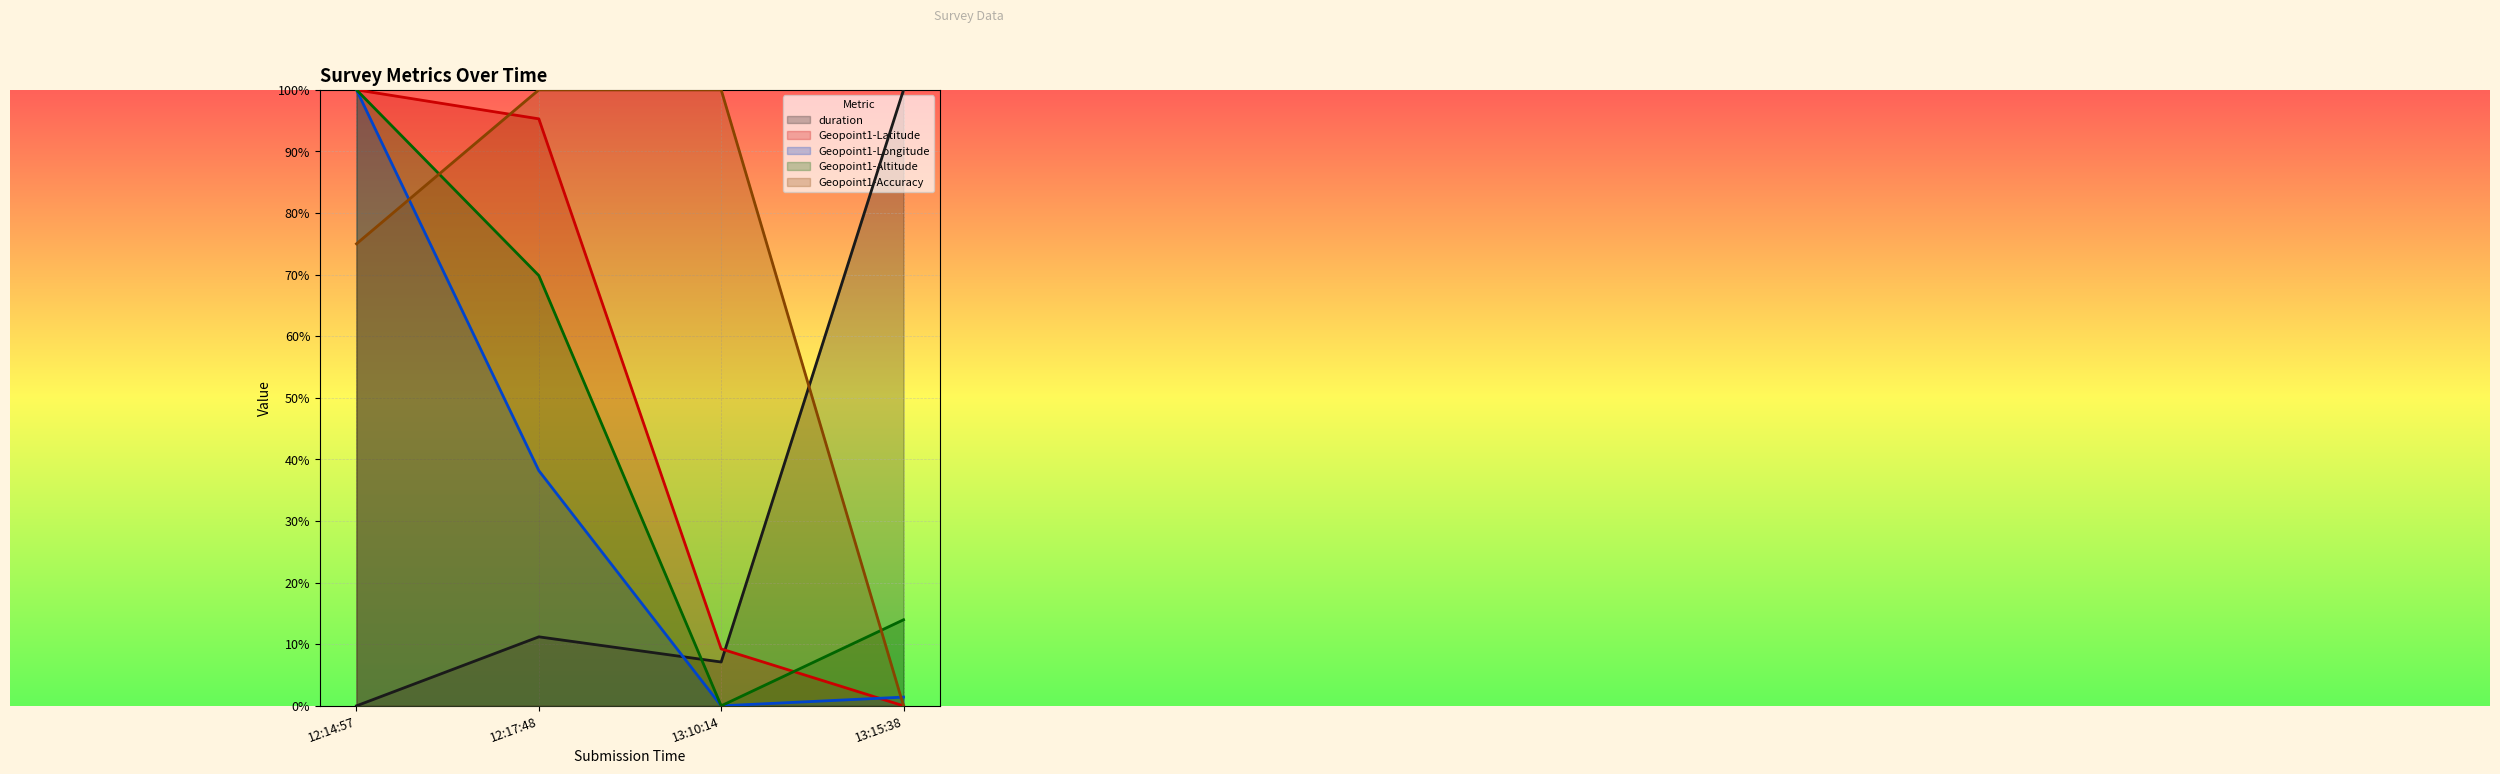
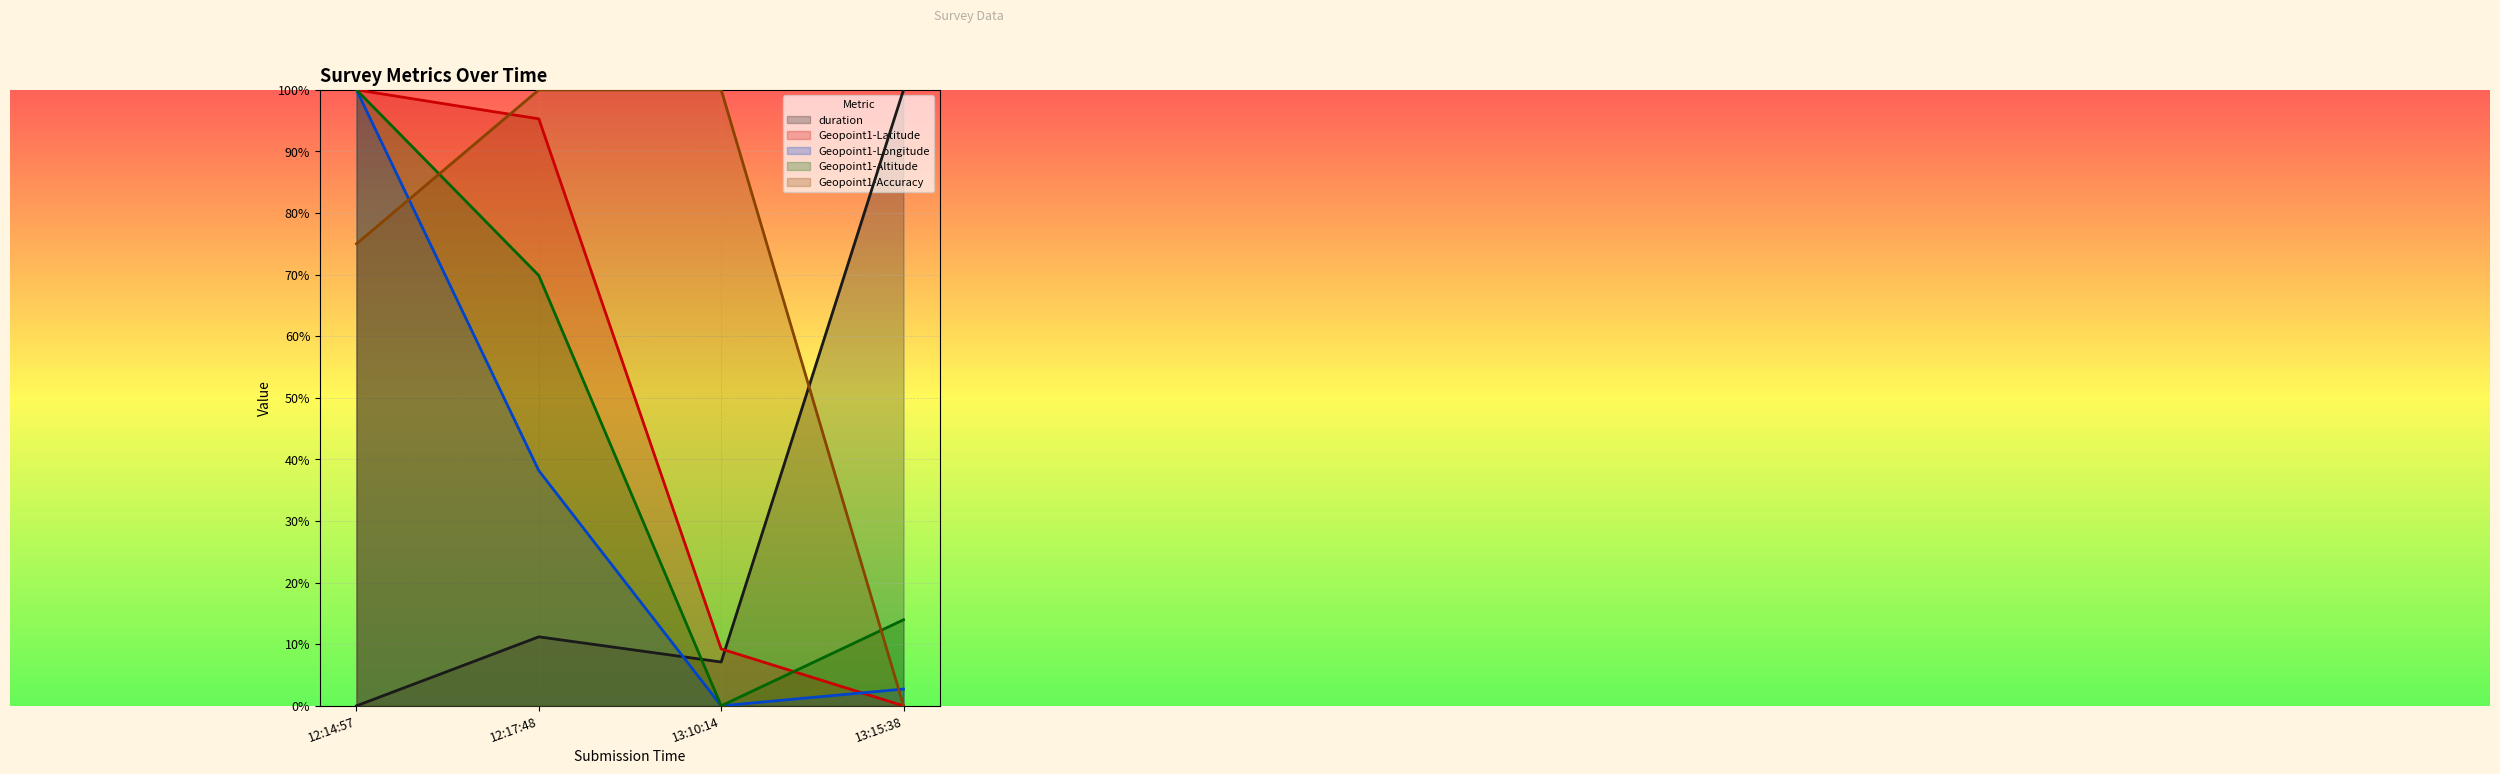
  {
    "Geopoint1-Longitude": {
      "12:17:48": "38%",
-     "13:15:38": "1%"
+     "13:15:38": "3%"
    }
  }
